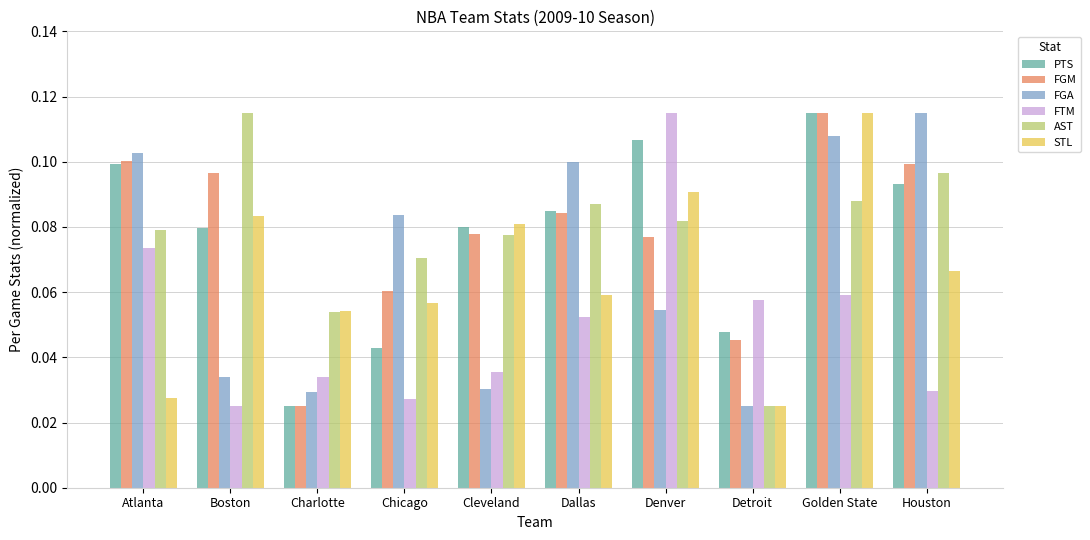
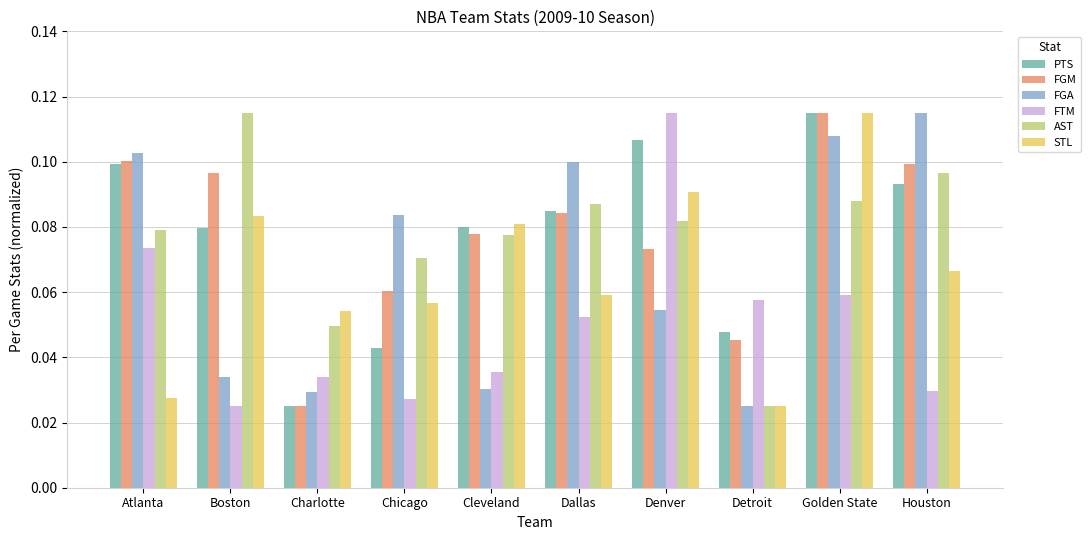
  {
    "FGM": {
      "Atlanta": 0.100,
      "Boston": 0.096,
      "Charlotte": 0.025,
      "Chicago": 0.060,
      "Cleveland": 0.078,
      "Dallas": 0.084,
-     "Denver": 0.077,
+     "Denver": 0.073,
      "Detroit": 0.045,
      "Golden State": 0.115,
      "Houston": 0.099
    },
    "FTM": {
      "Atlanta": 0.073,
      "Boston": 0.025,
      "Charlotte": 0.034,
      "Chicago": 0.027,
      "Cleveland": 0.036,
      "Dallas": 0.052,
      "Denver": 0.115,
      "Detroit": 0.058,
      "Golden State": 0.059,
      "Houston": 0.030
    },
    "AST": {
      "Atlanta": 0.079,
      "Boston": 0.115,
-     "Charlotte": 0.054,
+     "Charlotte": 0.049,
      "Chicago": 0.070,
      "Cleveland": 0.077,
      "Dallas": 0.087,
      "Denver": 0.082,
      "Detroit": 0.025,
      "Golden State": 0.088,
      "Houston": 0.097
    },
    "STL": {
      "Atlanta": 0.027,
      "Boston": 0.083,
      "Charlotte": 0.054,
      "Chicago": 0.057,
      "Cleveland": 0.081,
      "Dallas": 0.059,
      "Denver": 0.091,
      "Detroit": 0.025,
      "Golden State": 0.115,
      "Houston": 0.066
    }
  }
